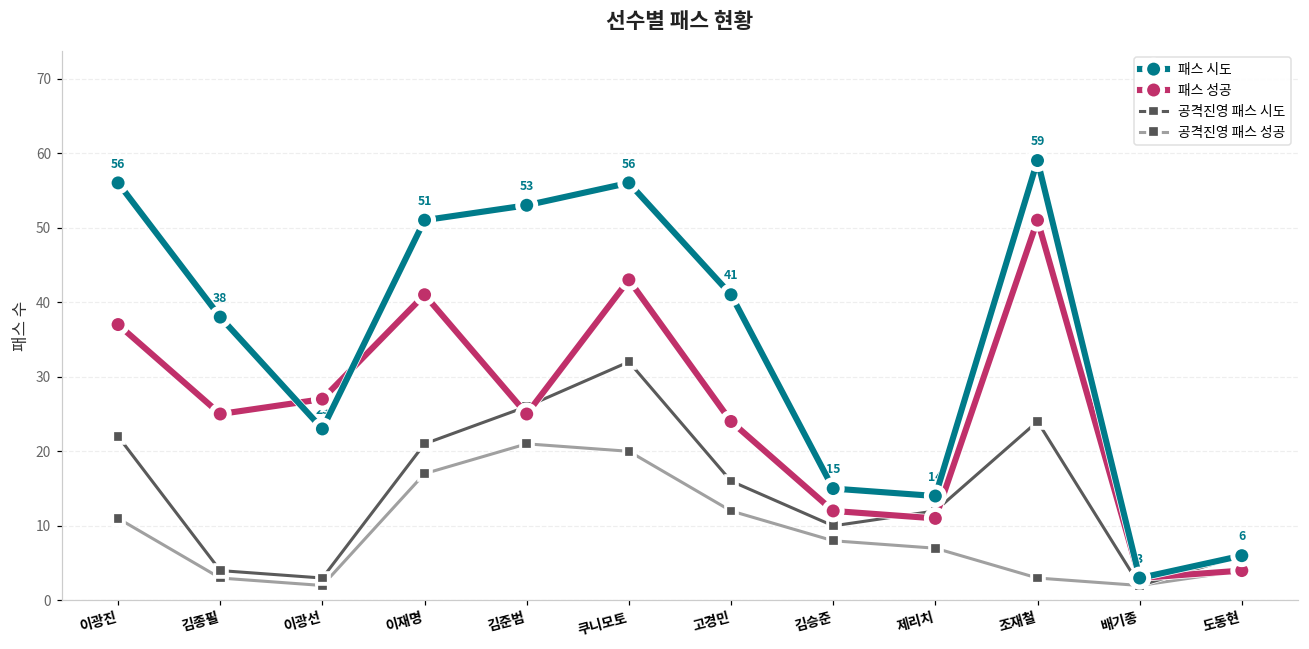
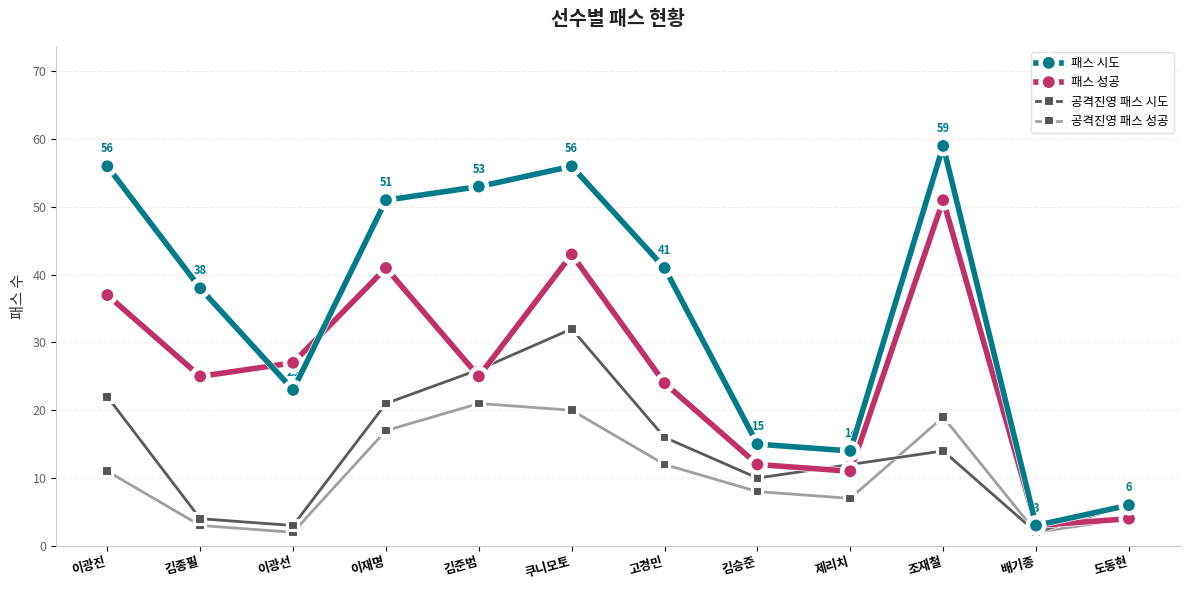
  {
    "패스 시도": {
      "이광진": 56,
      "김종필": 38,
      "이광선": 23,
      "이재명": 51,
      "김준범": 53,
      "쿠니모토": 56,
      "고경민": 41,
      "김승준": 15,
      "제리치": 14,
      "조재철": 59
    },
    "패스 성공": {
      "이광진": 37,
      "김종필": 25,
      "이재명": 41,
      "김준범": 25,
      "쿠니모토": 43,
      "고경민": 24,
      "김승준": 12,
      "제리치": 11,
      "조재철": 51
    },
    "공격진영 패스 시도": {
      "이광진": 22,
      "김종필": 4,
      "이광선": 3,
      "이재명": 21,
      "김준범": 26,
      "쿠니모토": 32,
      "고경민": 16,
      "김승준": 10,
      "제리치": 12,
-     "조재철": 24
+     "조재철": 14
    },
    "공격진영 패스 성공": {
      "이광진": 11,
      "김종필": 3,
      "이광선": 2,
      "이재명": 17,
      "김준범": 21,
      "쿠니모토": 20,
      "고경민": 12,
      "김승준": 8,
      "제리치": 7,
-     "조재철": 3
+     "조재철": 19
    }
  }
